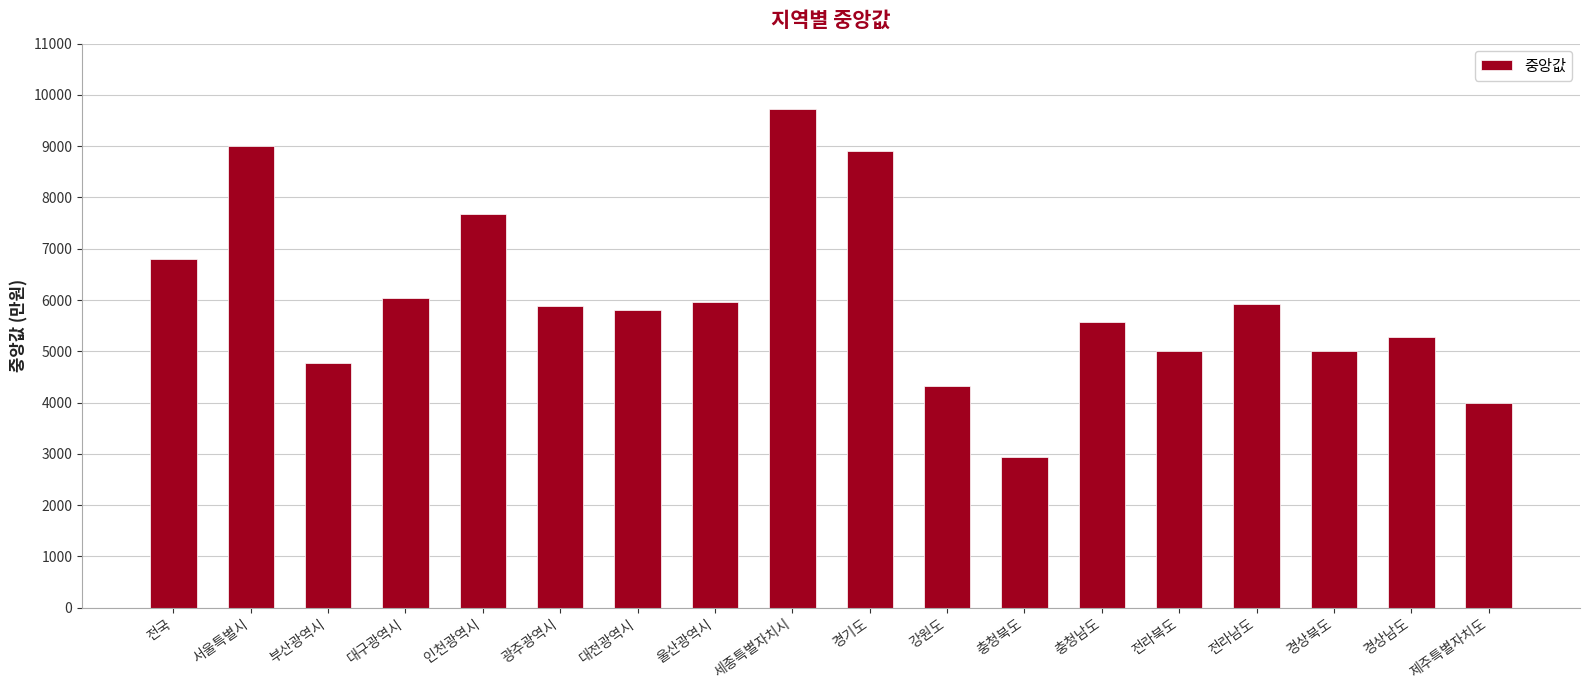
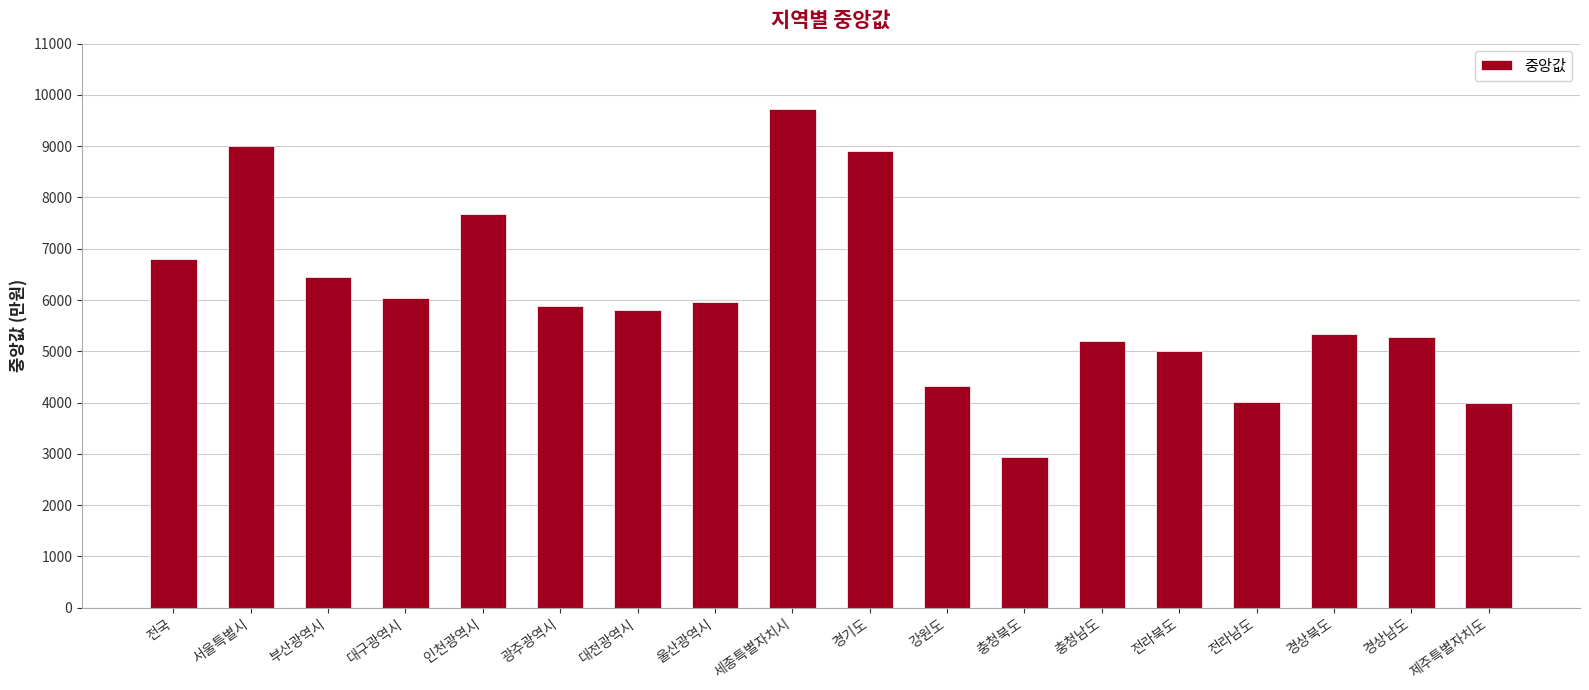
  {
    "전국": 6800,
    "서울특별시": 9000,
-   "부산광역시": 4800,
+   "부산광역시": 6500,
    "대구광역시": 6000,
    "인천광역시": 7700,
    "광주광역시": 5900,
    "대전광역시": 5800,
    "울산광역시": 6000,
    "세종특별자치시": 9700,
    "경기도": 8900,
    "강원도": 4300,
    "충청북도": 2900,
-   "충청남도": 5600,
+   "충청남도": 5200,
    "전라북도": 5000,
-   "전라남도": 5900,
-   "경상북도": 5000,
+   "전라남도": 4000,
+   "경상북도": 5300,
    "경상남도": 5300,
    "제주특별자치도": 4000
  }
